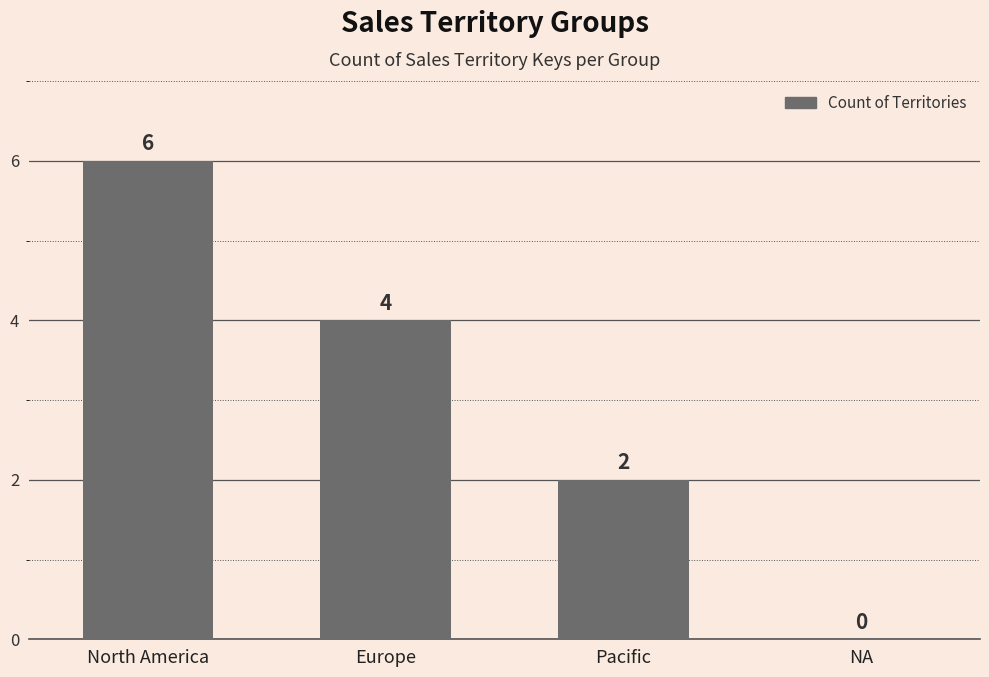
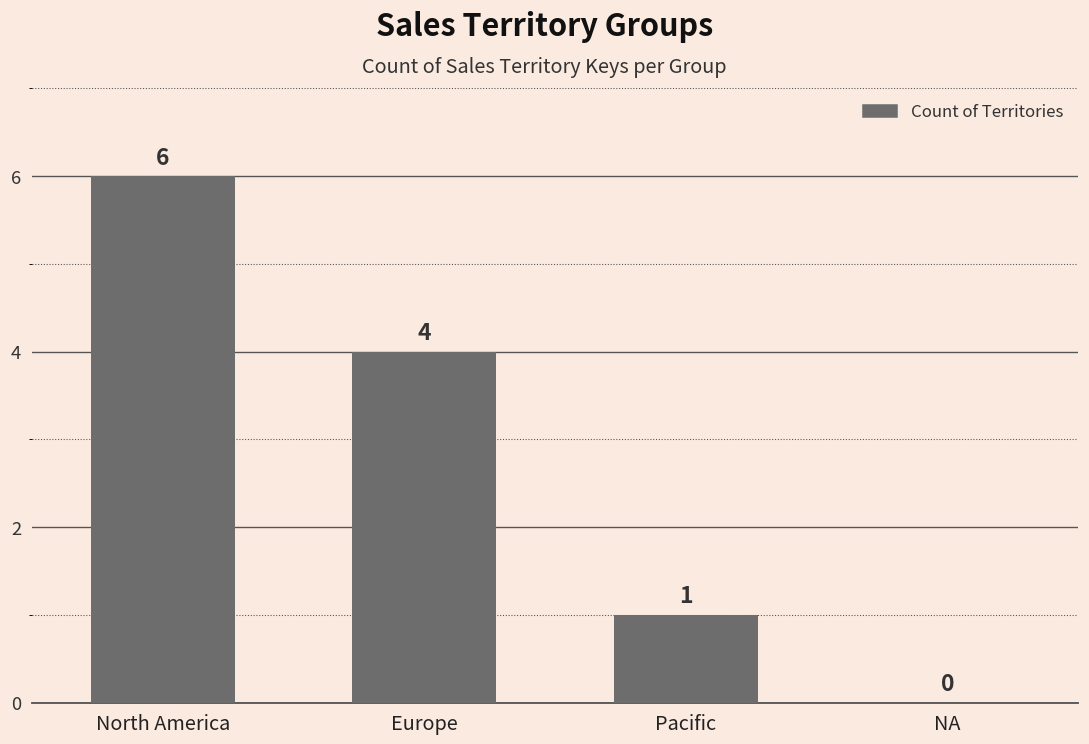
  {
    "North America": 6,
    "Europe": 4,
-   "Pacific": 2,
+   "Pacific": 1,
    "NA": 0
  }
